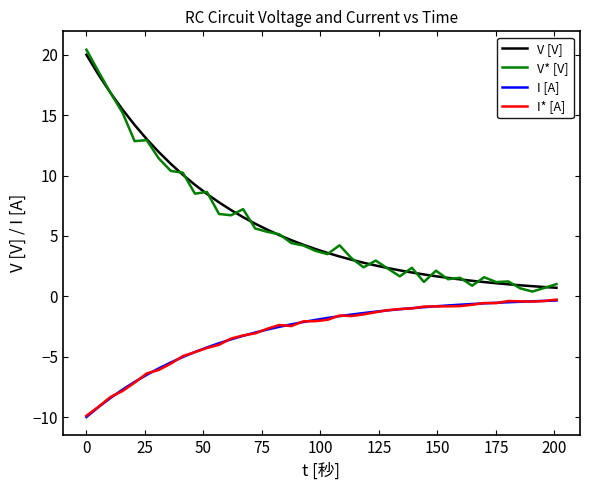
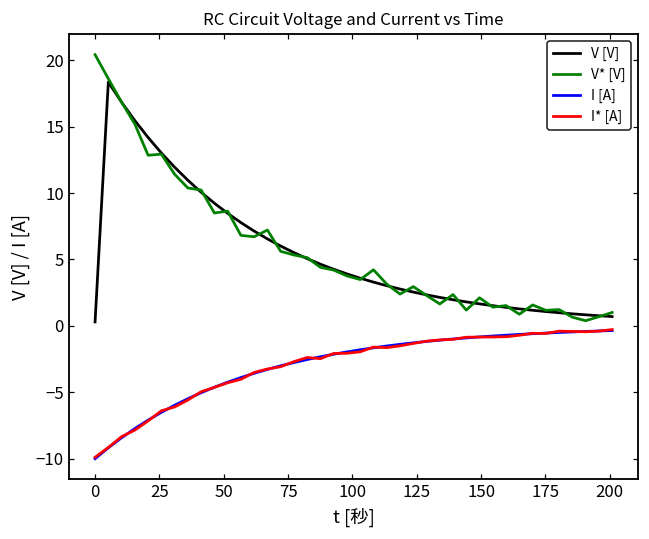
  {
    "V [V]": {
-     "0": 20.0
+     "0": 0.3
    },
    "V* [V]": {
      "0": 20.4
    }
  }
